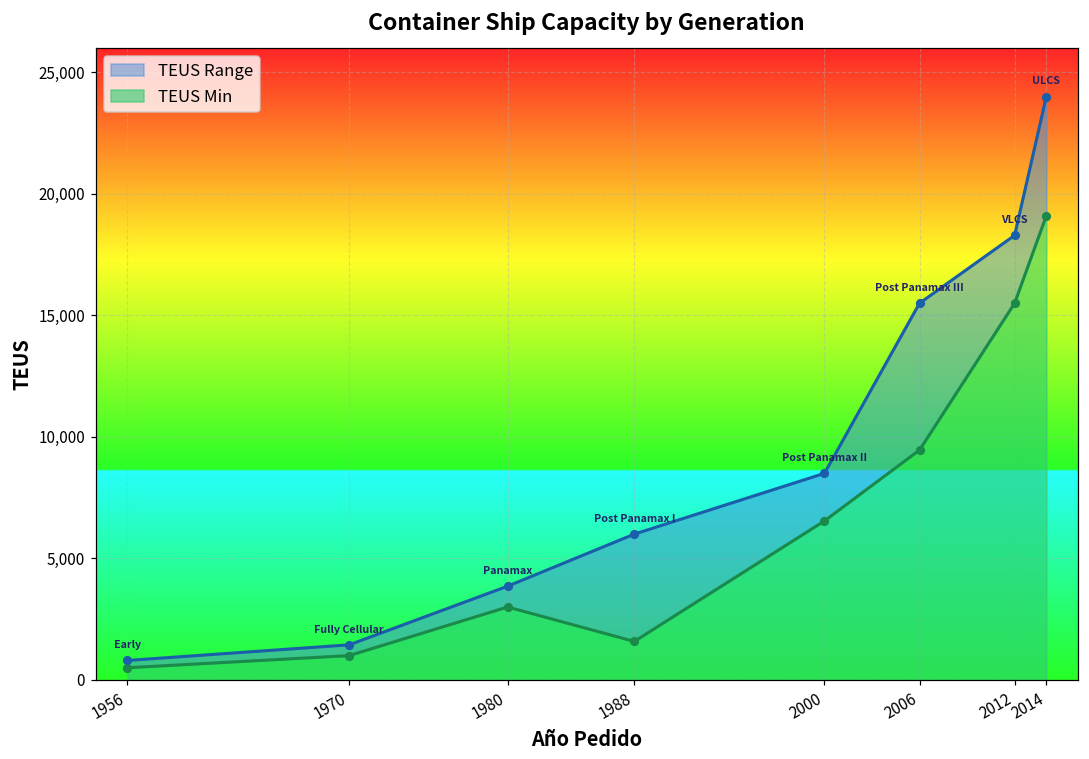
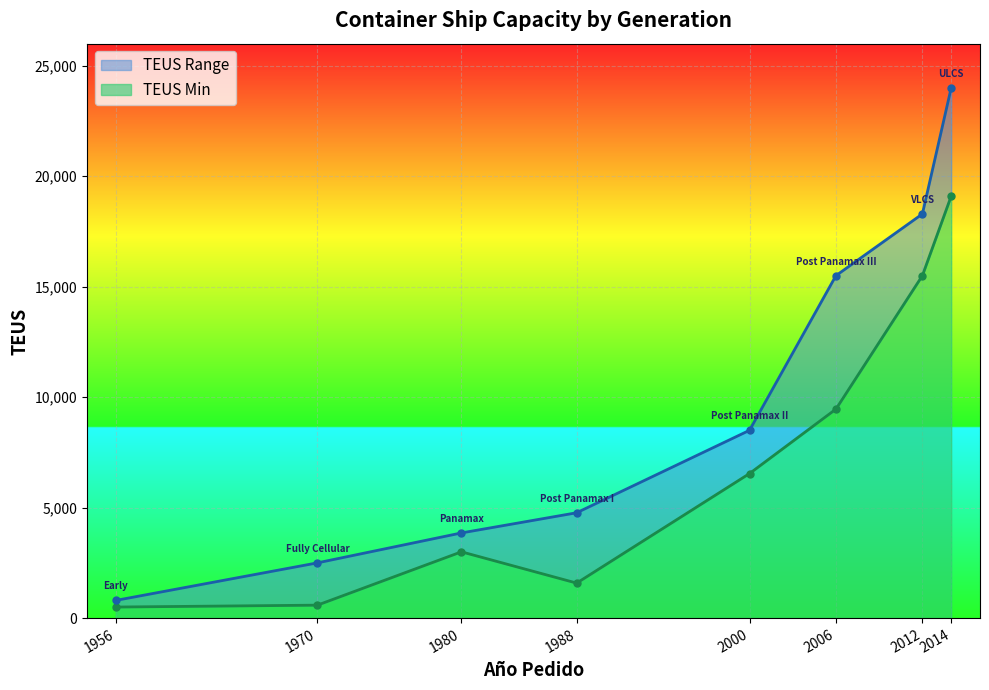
  {
    "TEUS Min": {
      "1956": "500",
-     "1970": "1,000",
+     "1970": "600",
      "1980": "3,000",
      "1988": "1,600",
      "2000": "6,500",
      "2006": "9,500",
      "2012": "15,500",
      "2014": "19,100"
    },
    "TEUS Range": {
      "1956": "800",
-     "1970": "1,400",
+     "1970": "2,500",
      "1980": "3,900",
-     "1988": "6,000",
+     "1988": "4,800",
      "2000": "8,500",
      "2006": "15,500",
      "2012": "18,300",
      "2014": "24,000"
    }
  }
